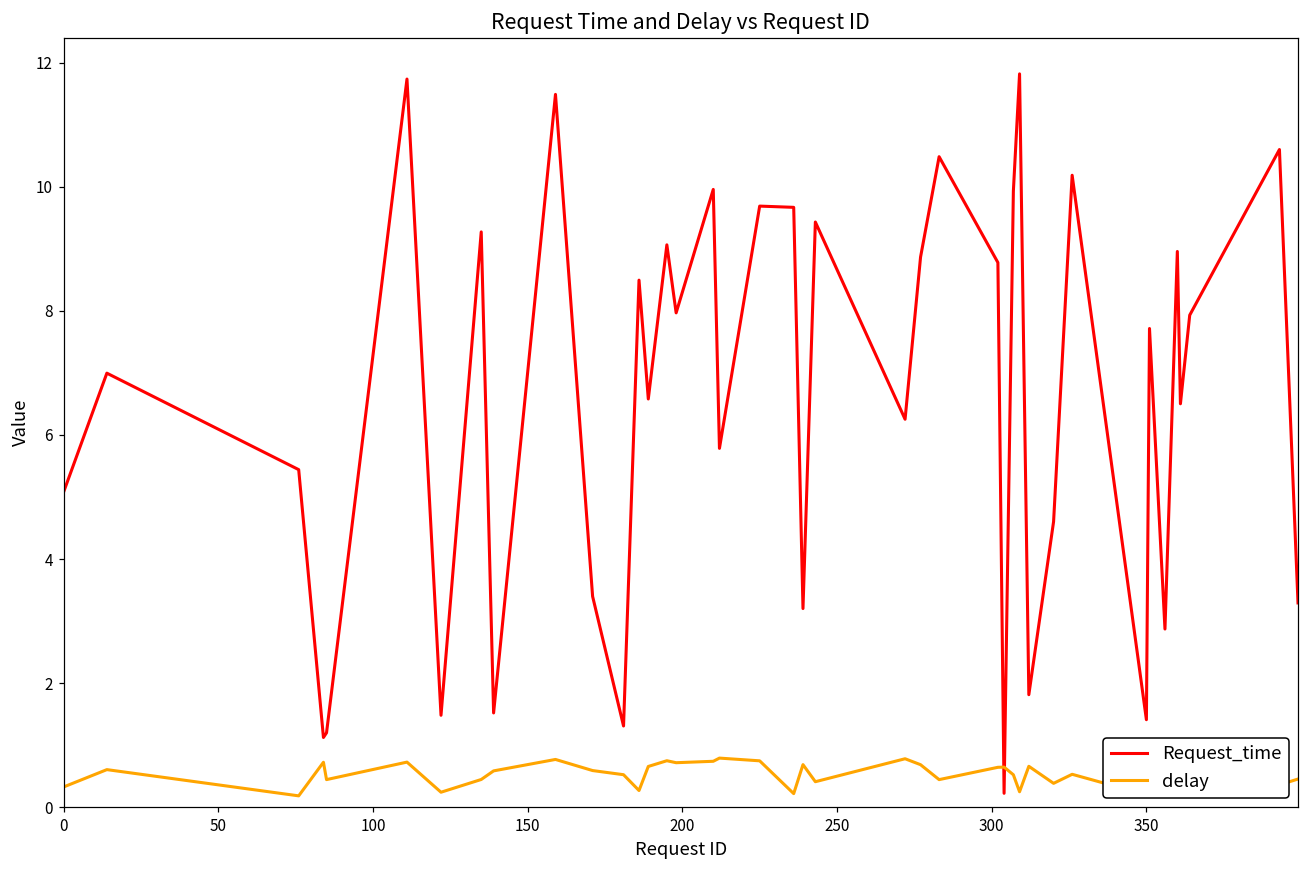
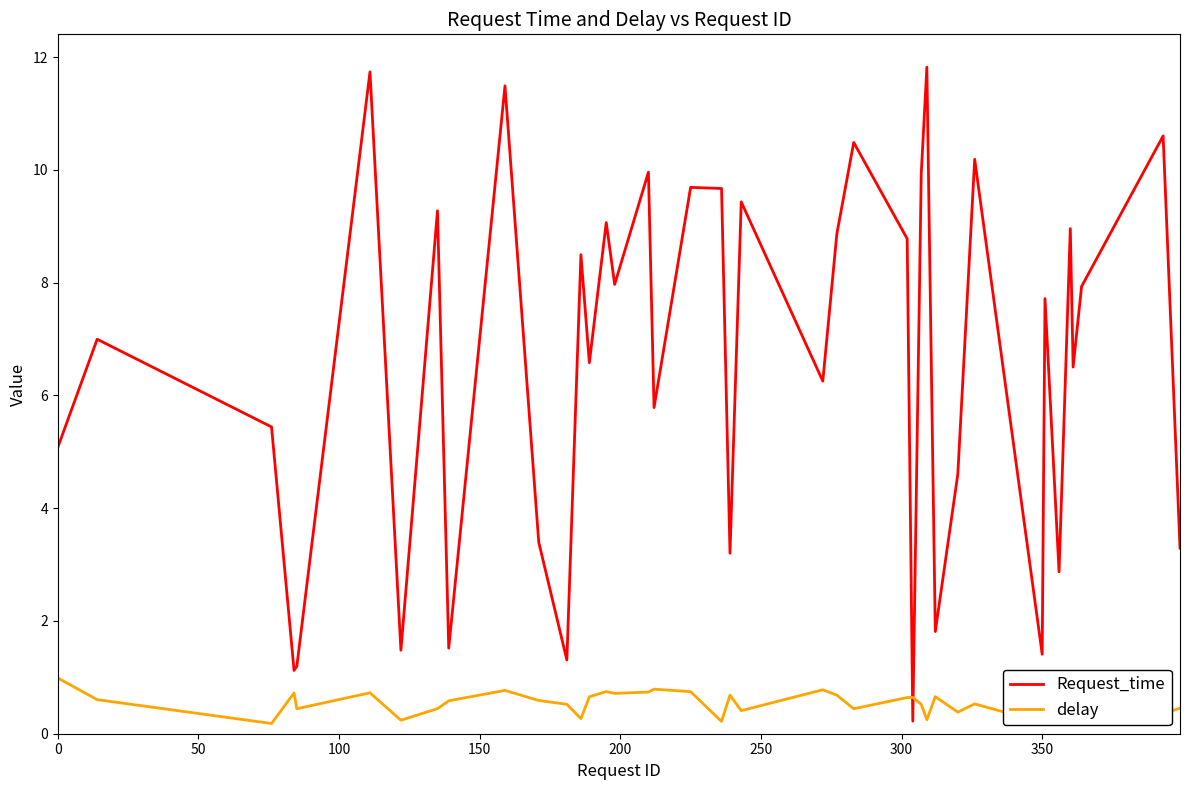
  {
    "Request_time": {
      "0": 5.1,
      "350": 1.4
    },
    "delay": {
-     "0": 0.3
+     "0": 1.0
    }
  }
